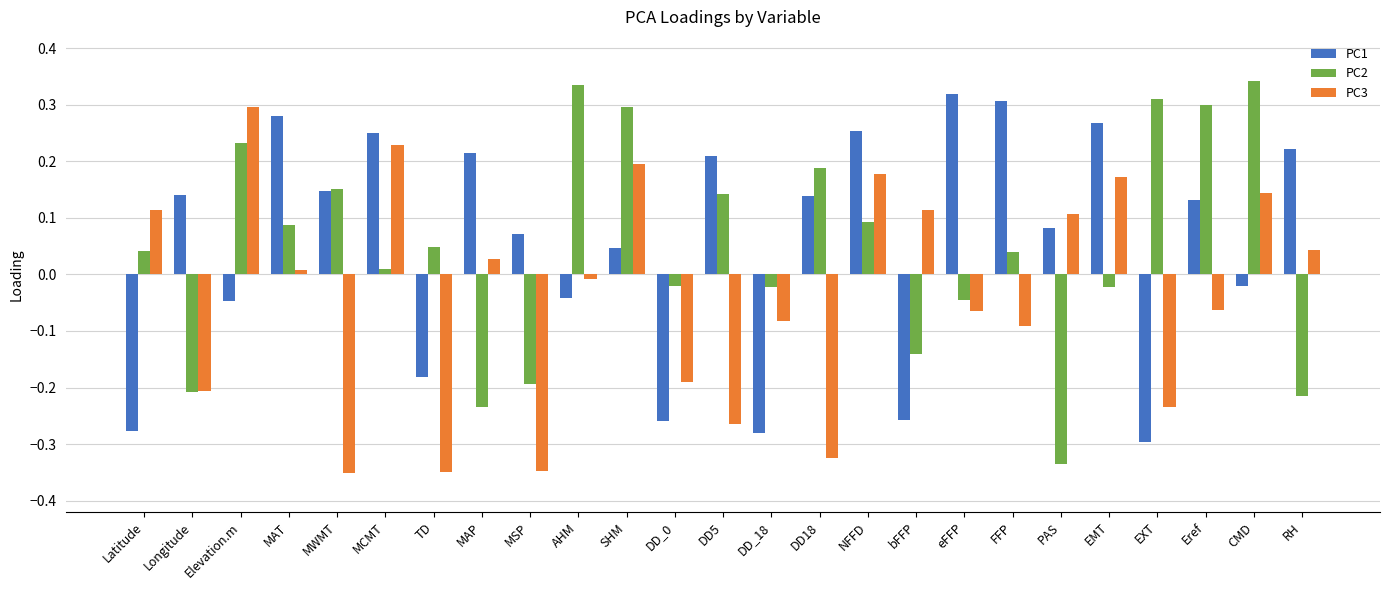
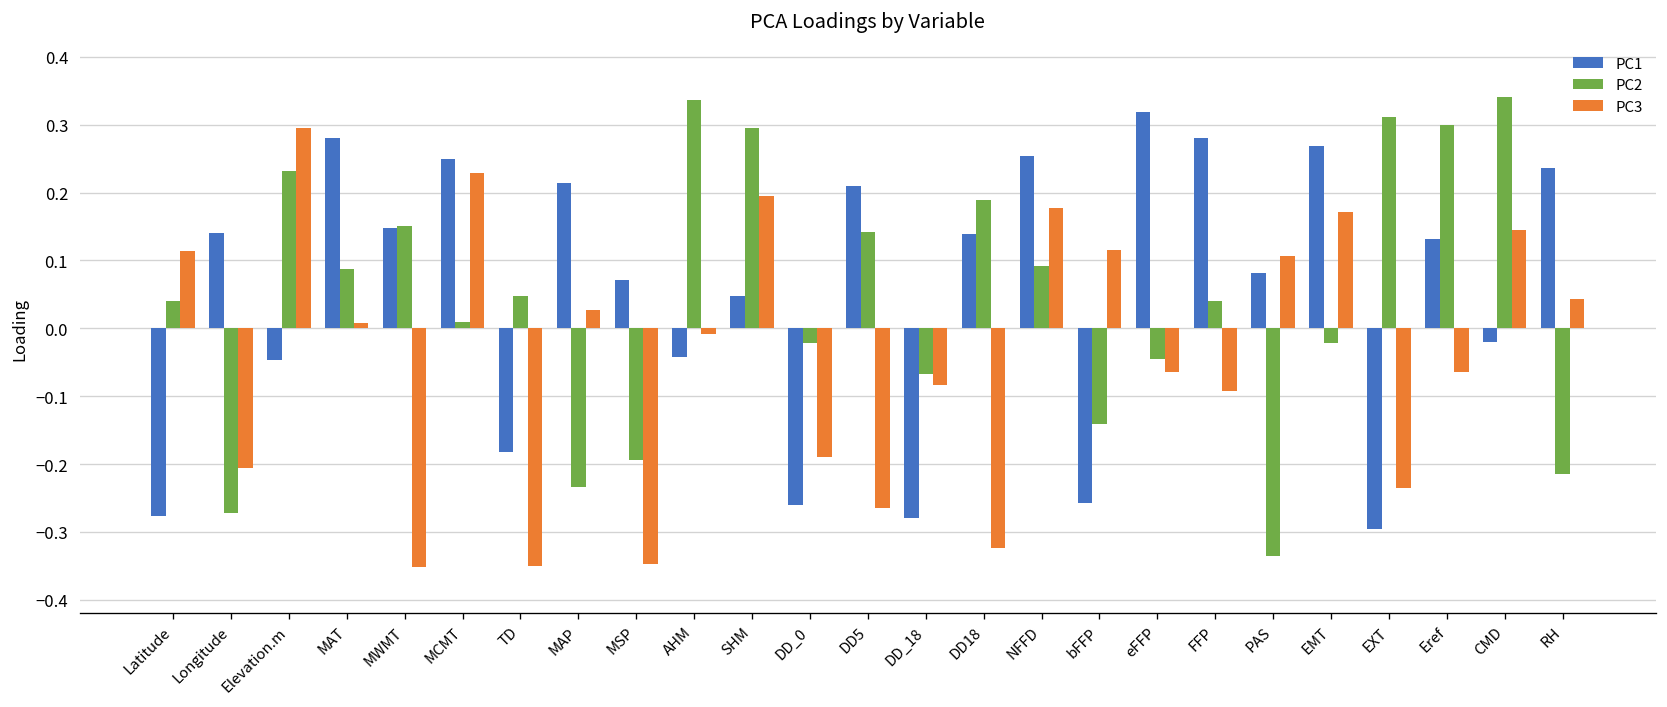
  {
    "PC1": {
      "Latitude": -0.28,
      "Longitude": 0.14,
      "Elevation.m": -0.05,
      "MAT": 0.28,
      "MWMT": 0.15,
      "MCMT": 0.25,
      "TD": -0.18,
      "MAP": 0.21,
      "MSP": 0.07,
      "AHM": -0.04,
      "SHM": 0.05,
      "DD_0": -0.26,
      "DD5": 0.21,
      "DD_18": -0.28,
      "DD18": 0.14,
      "NFFD": 0.25,
      "bFFP": -0.26,
      "eFFP": 0.32,
-     "FFP": 0.31,
+     "FFP": 0.28,
      "PAS": 0.08,
      "EMT": 0.27,
      "EXT": -0.30,
      "Eref": 0.13,
      "CMD": -0.02,
-     "RH": 0.22
+     "RH": 0.24
    },
    "PC2": {
      "Latitude": 0.04,
-     "Longitude": -0.21,
+     "Longitude": -0.27,
      "Elevation.m": 0.23,
      "MAT": 0.09,
      "MWMT": 0.15,
      "MCMT": 0.01,
      "TD": 0.05,
      "MAP": -0.23,
      "MSP": -0.19,
      "AHM": 0.34,
      "SHM": 0.30,
      "DD_0": -0.02,
      "DD5": 0.14,
-     "DD_18": -0.02,
+     "DD_18": -0.07,
      "DD18": 0.19,
      "NFFD": 0.09,
      "bFFP": -0.14,
      "eFFP": -0.05,
      "FFP": 0.04,
      "PAS": -0.34,
      "EMT": -0.02,
      "EXT": 0.31,
      "Eref": 0.30,
      "CMD": 0.34,
      "RH": -0.21
    },
    "PC3": {
      "Latitude": 0.11,
      "Longitude": -0.21,
      "Elevation.m": 0.30,
      "MAT": 0.01,
      "MWMT": -0.35,
      "MCMT": 0.23,
      "TD": -0.35,
      "MAP": 0.03,
      "MSP": -0.35,
      "AHM": -0.01,
      "SHM": 0.19,
      "DD_0": -0.19,
      "DD5": -0.27,
      "DD_18": -0.08,
      "DD18": -0.32,
      "NFFD": 0.18,
      "bFFP": 0.11,
      "eFFP": -0.06,
      "FFP": -0.09,
      "PAS": 0.11,
      "EMT": 0.17,
      "EXT": -0.24,
      "Eref": -0.06,
      "CMD": 0.14,
      "RH": 0.04
    }
  }
